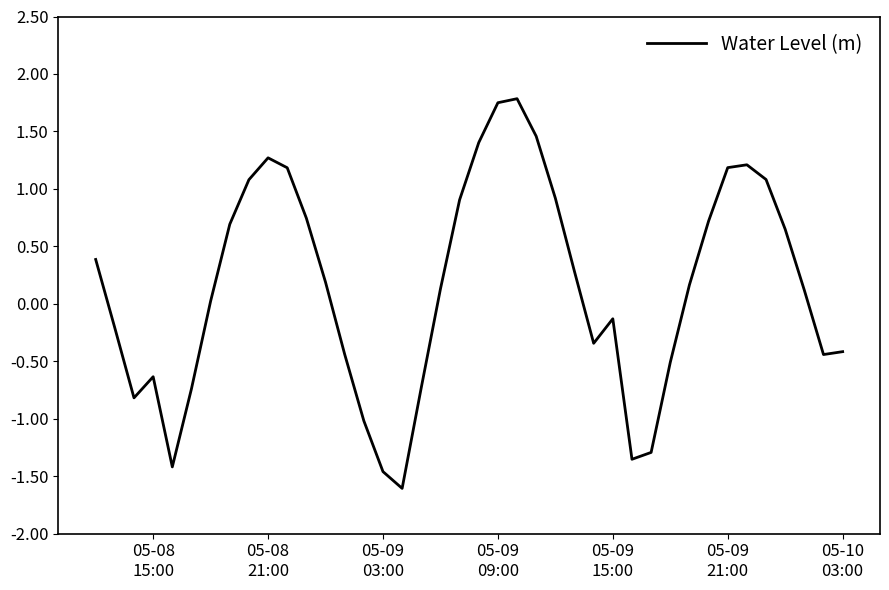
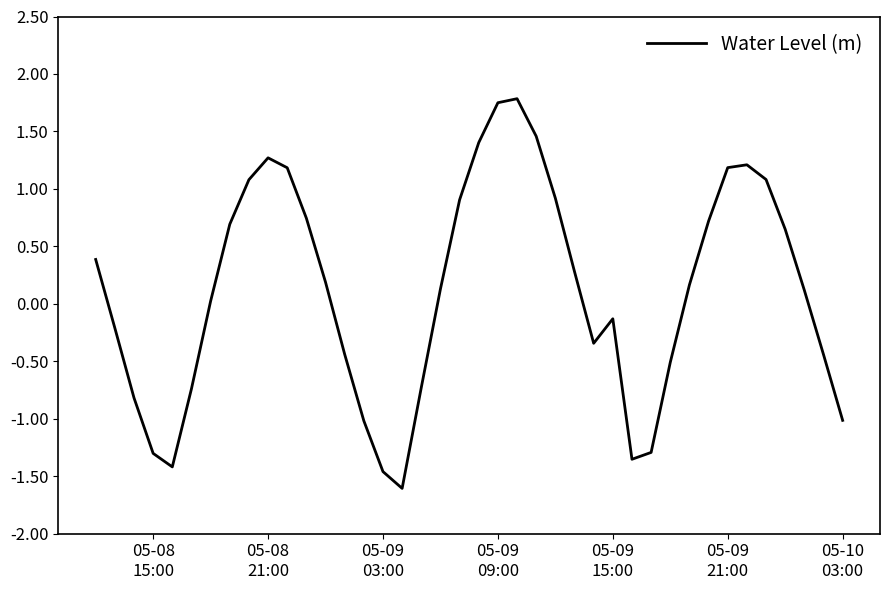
  {
-   "05-08 15:00": -0.63,
+   "05-08 15:00": -1.30,
    "05-08 21:00": 1.27,
    "05-09 03:00": -1.46,
    "05-09 09:00": 1.75,
    "05-09 15:00": -0.13,
    "05-09 21:00": 1.18,
-   "05-10 03:00": -0.42
+   "05-10 03:00": -1.01
  }
